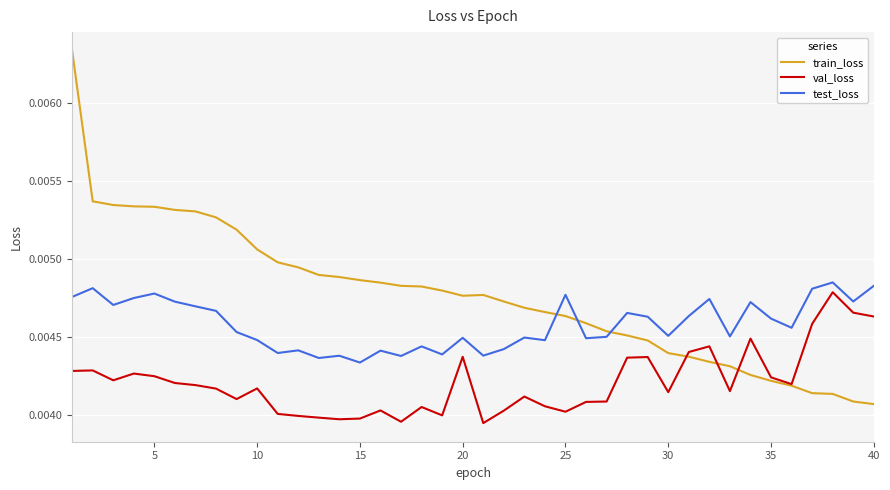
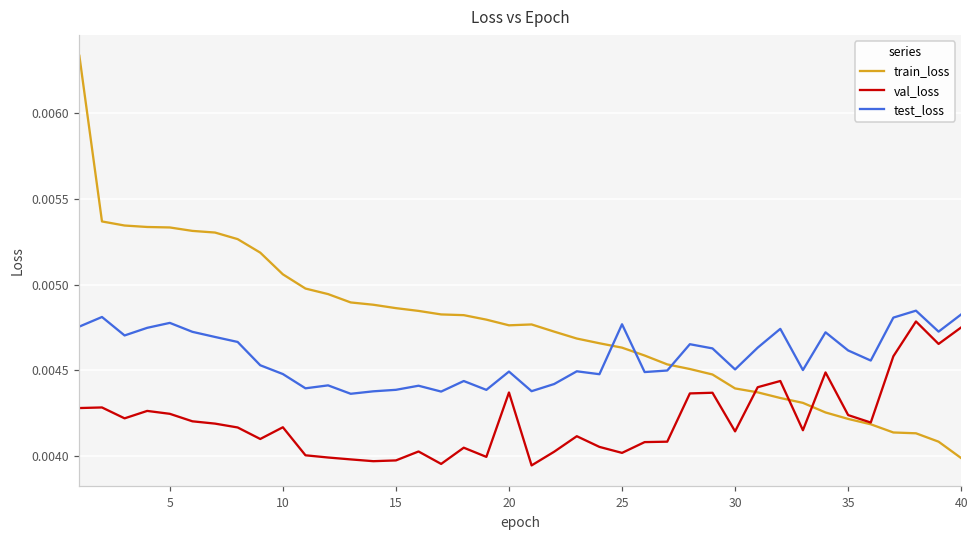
  {
    "train_loss": {
      "5": 0.00533,
      "10": 0.00506,
      "15": 0.00486,
      "20": 0.00476,
      "25": 0.00463,
      "30": 0.00439,
      "35": 0.00422,
-     "40": 0.00407
+     "40": 0.00399
    },
    "val_loss": {
      "5": 0.00425,
      "10": 0.00417,
      "15": 0.00398,
      "20": 0.00437,
      "25": 0.00402,
      "30": 0.00414,
      "35": 0.00424,
-     "40": 0.00463
+     "40": 0.00475
    },
    "test_loss": {
      "5": 0.00478,
      "10": 0.00448,
-     "15": 0.00433,
+     "15": 0.00439,
      "20": 0.00449,
      "25": 0.00477,
      "30": 0.00451,
      "35": 0.00462,
      "40": 0.00483
    }
  }
